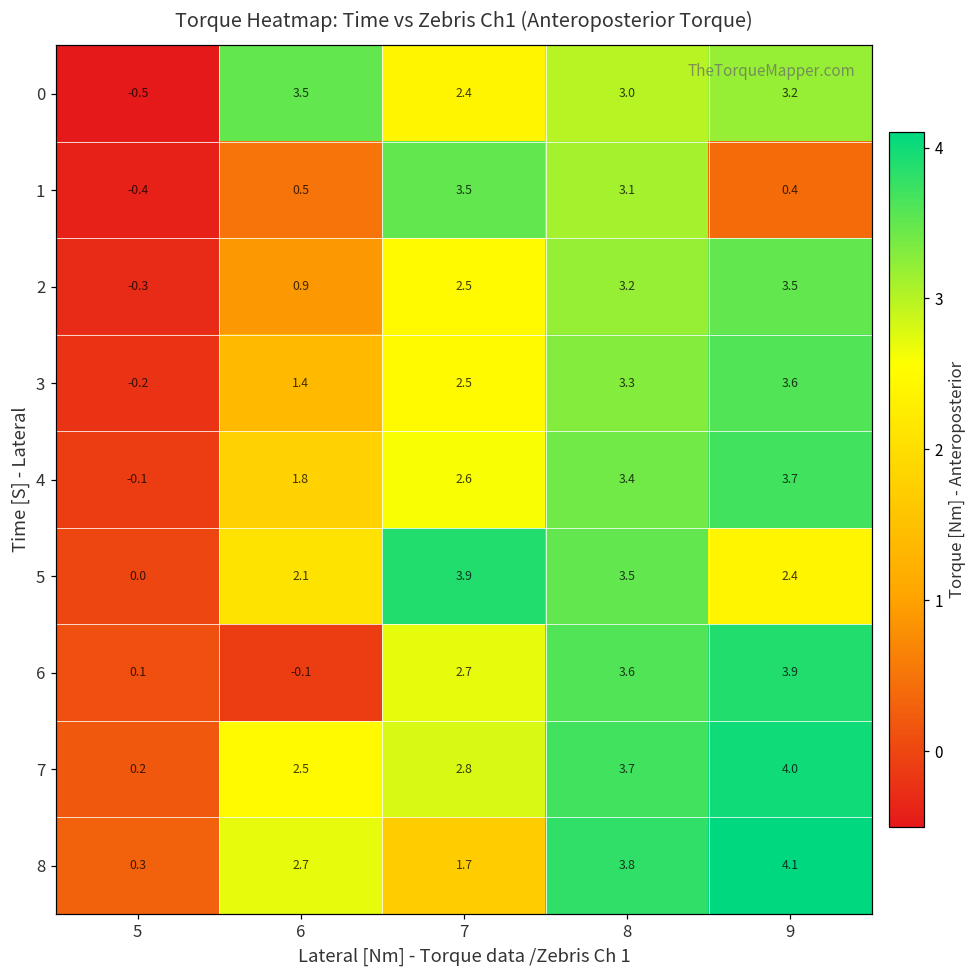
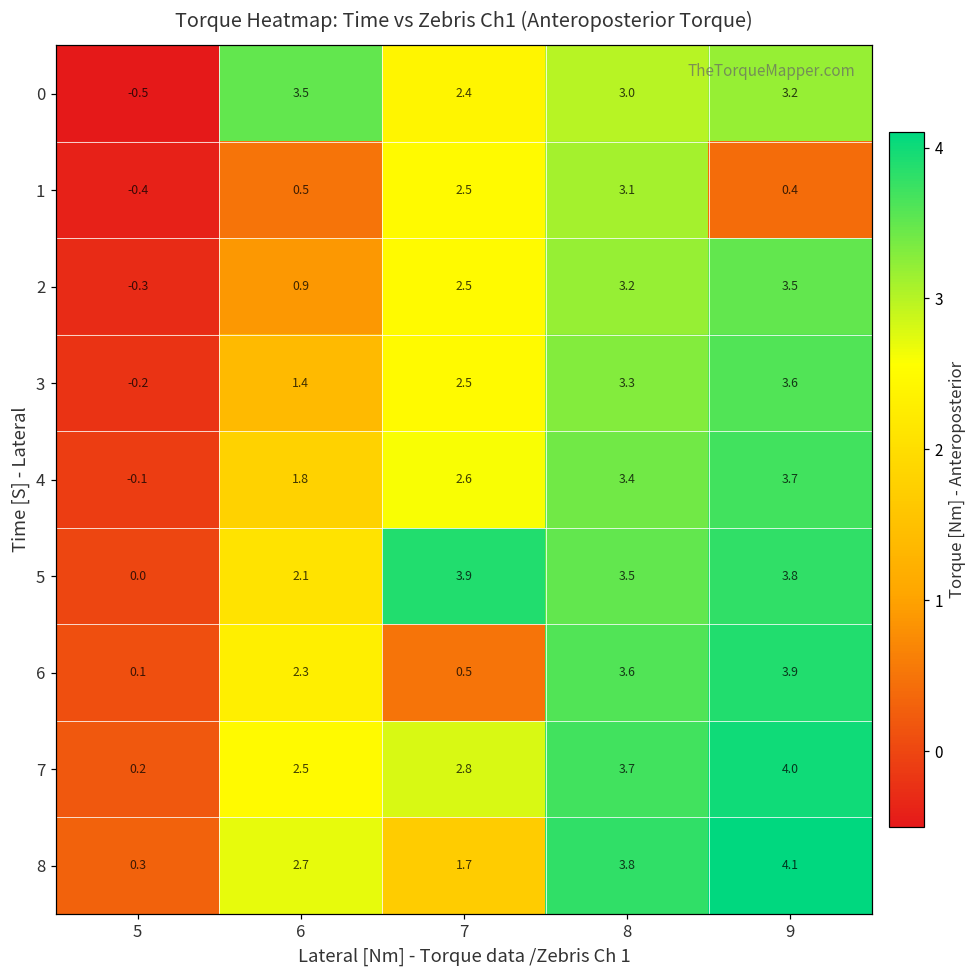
  {
    "0": {
      "5": -0.5,
      "6": 3.5,
      "7": 2.4,
      "8": 3.0
    },
    "1": {
      "5": -0.4,
      "6": 0.5,
-     "7": 3.5,
+     "7": 2.5,
      "8": 3.1,
      "9": 0.4
    },
    "2": {
      "5": -0.3,
      "6": 0.9,
      "7": 2.5,
      "8": 3.2,
      "9": 3.5
    },
    "3": {
      "5": -0.2,
      "6": 1.4,
      "7": 2.5,
      "8": 3.3,
      "9": 3.6
    },
    "4": {
      "5": -0.1,
      "6": 1.8,
      "7": 2.6,
      "8": 3.4,
      "9": 3.7
    },
    "5": {
      "5": 0.0,
      "6": 2.1,
      "7": 3.9,
      "8": 3.5,
-     "9": 2.4
+     "9": 3.8
    },
    "6": {
      "5": 0.1,
-     "6": -0.1,
-     "7": 2.7,
+     "6": 2.3,
+     "7": 0.5,
      "8": 3.6,
      "9": 3.9
    },
    "7": {
      "5": 0.2,
      "6": 2.5,
      "7": 2.8,
      "8": 3.7,
      "9": 4.0
    },
    "8": {
      "5": 0.3,
      "6": 2.7,
      "7": 1.7,
      "8": 3.8,
      "9": 4.1
    }
  }
